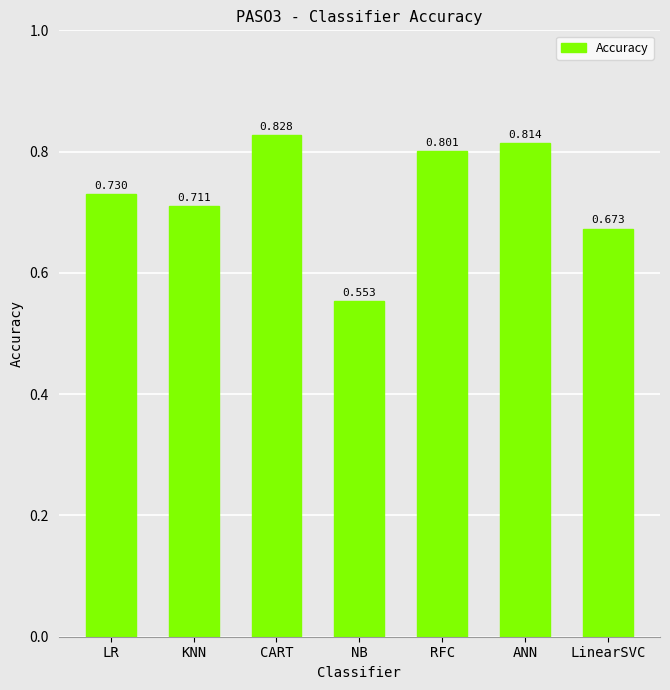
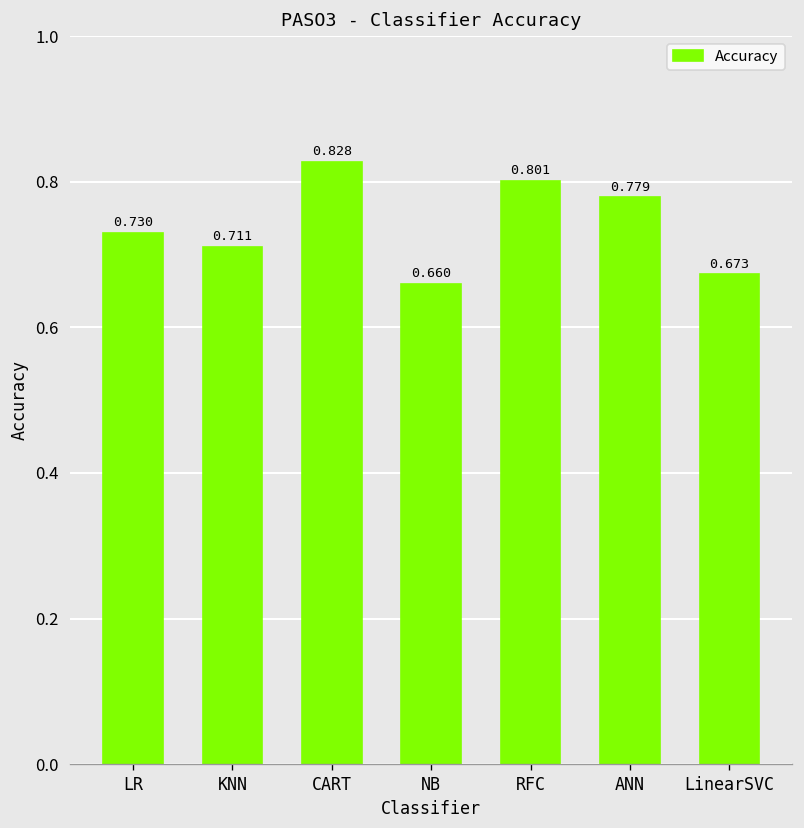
  {
    "LR": 0.730,
    "KNN": 0.711,
    "CART": 0.828,
-   "NB": 0.553,
+   "NB": 0.660,
    "RFC": 0.801,
-   "ANN": 0.814,
+   "ANN": 0.779,
    "LinearSVC": 0.673
  }
